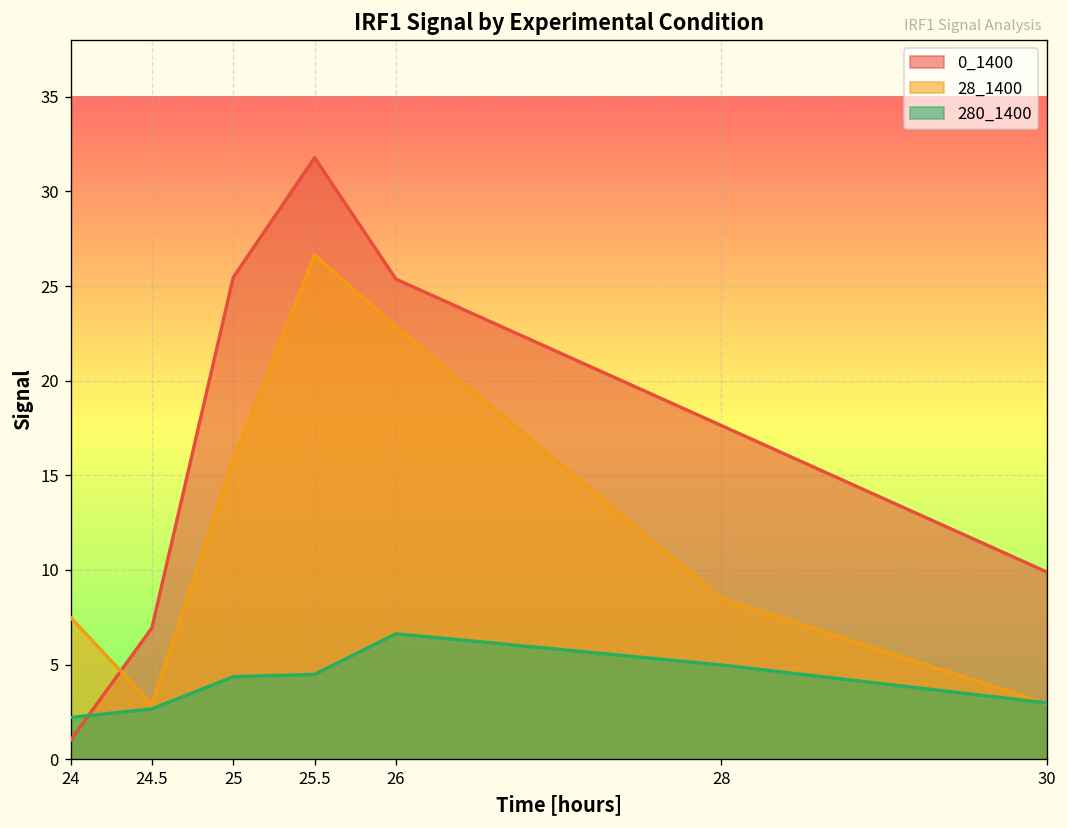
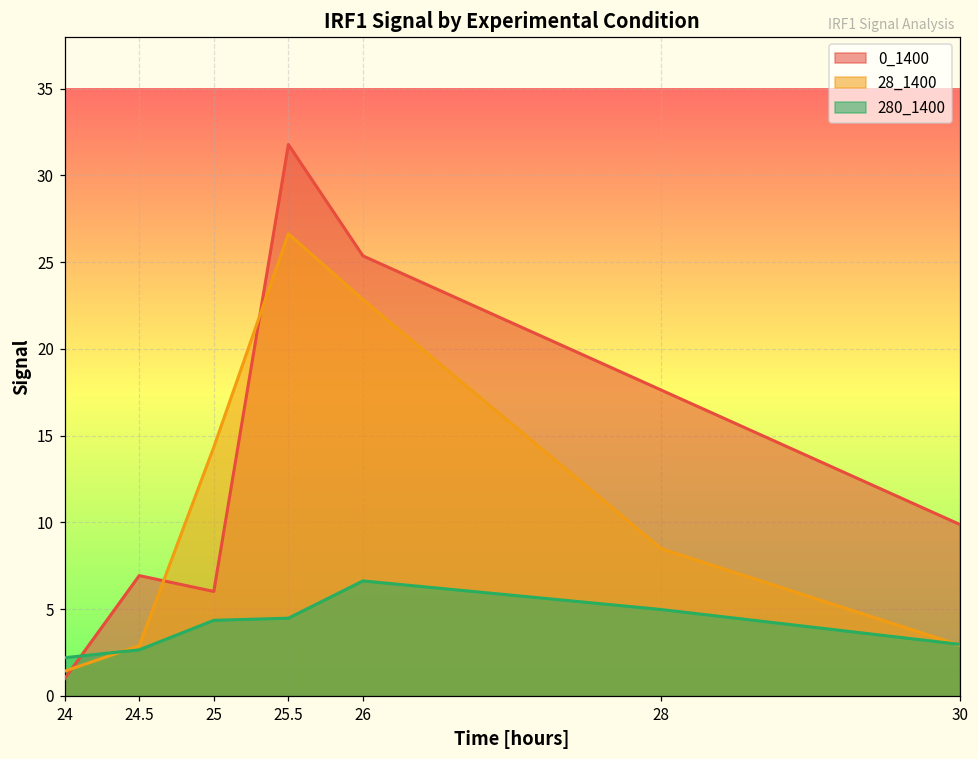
  {
    "0_1400": {
      "24": 1.0,
      "24.5": 6.9,
-     "25": 25.5,
+     "25": 6.0,
      "25.5": 31.8,
      "26": 25.4,
      "28": 17.6,
      "30": 9.9
    },
    "28_1400": {
-     "24": 7.5,
+     "24": 1.4,
      "24.5": 2.9,
-     "25": 15.8,
+     "25": 14.3,
      "25.5": 26.6,
      "26": 22.8,
      "28": 8.5
    },
    "280_1400": {
      "24": 2.2,
      "24.5": 2.7,
      "25": 4.4,
      "25.5": 4.5,
      "26": 6.6,
      "28": 5.0
    }
  }
